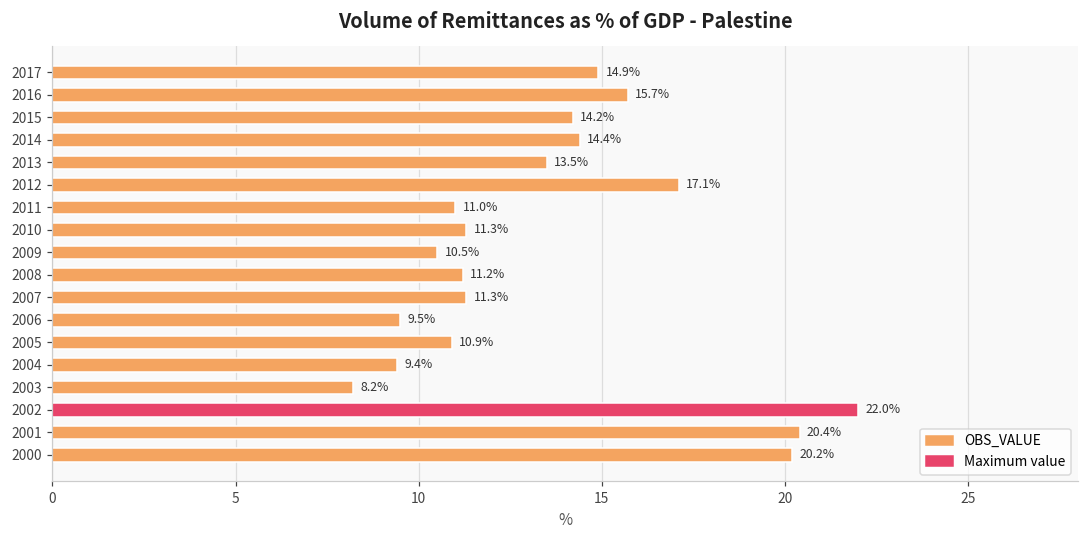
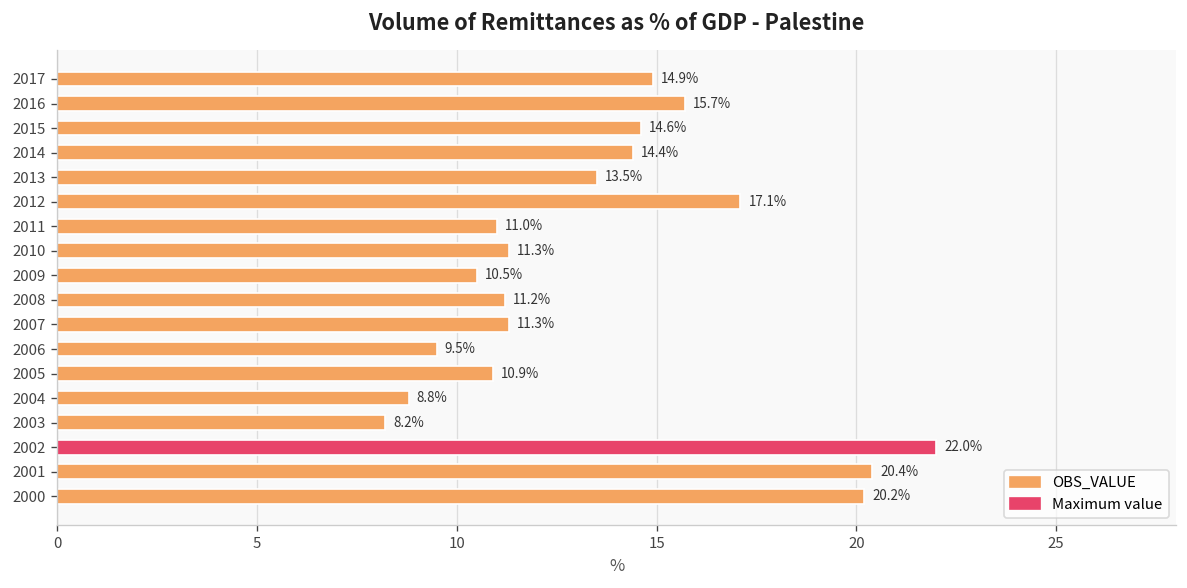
  {
    "2017": "14.9%",
    "2016": "15.7%",
-   "2015": "14.2%",
+   "2015": "14.6%",
    "2014": "14.4%",
    "2013": "13.5%",
    "2012": "17.1%",
    "2011": "11.0%",
    "2010": "11.3%",
    "2009": "10.5%",
    "2008": "11.2%",
    "2007": "11.3%",
    "2006": "9.5%",
    "2005": "10.9%",
-   "2004": "9.4%",
+   "2004": "8.8%",
    "2003": "8.2%",
    "2002": "22.0%",
    "2001": "20.4%",
    "2000": "20.2%"
  }
